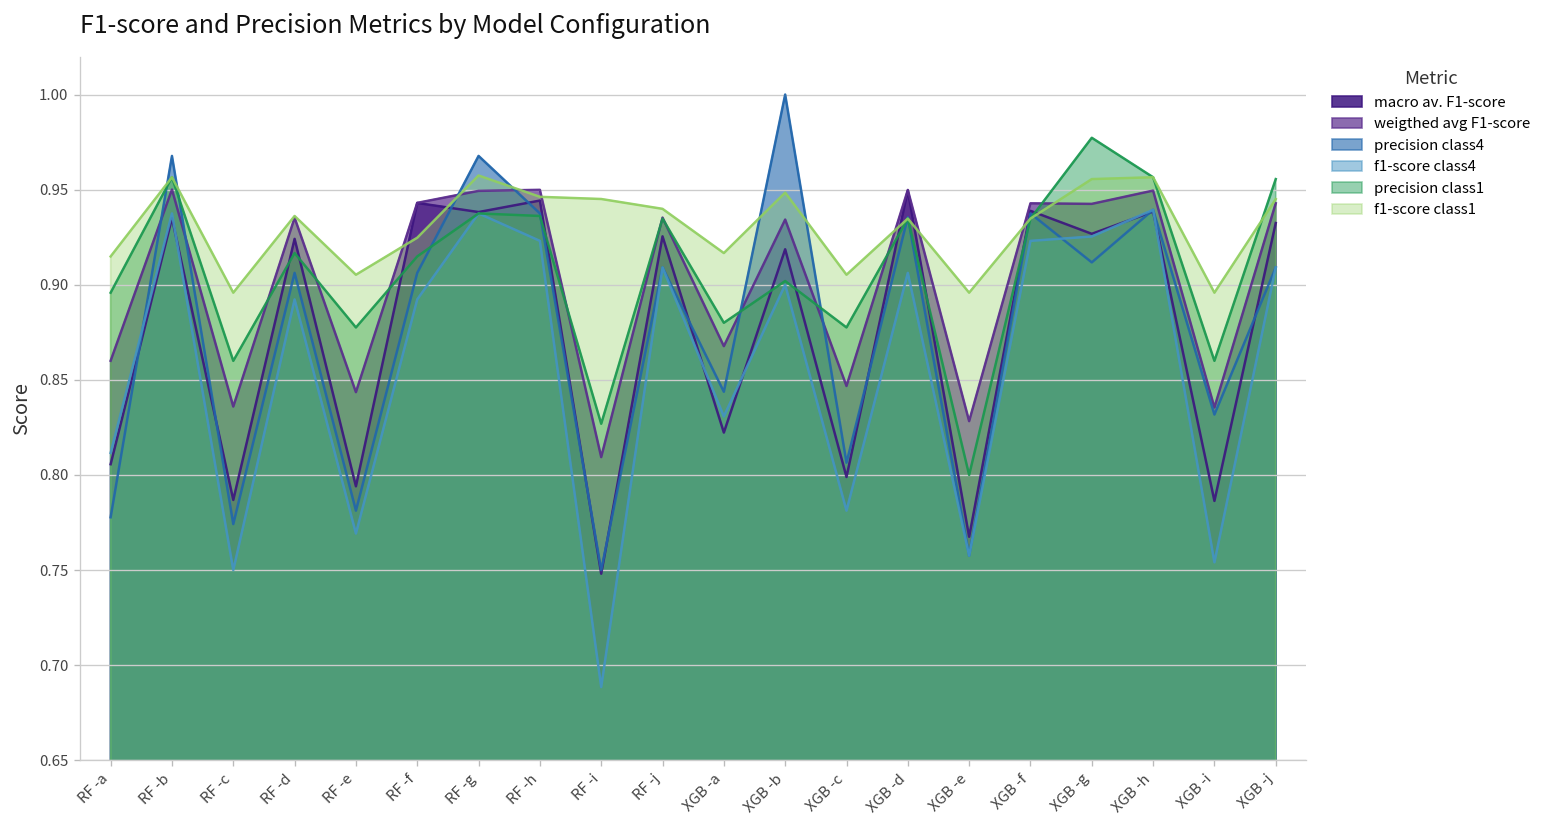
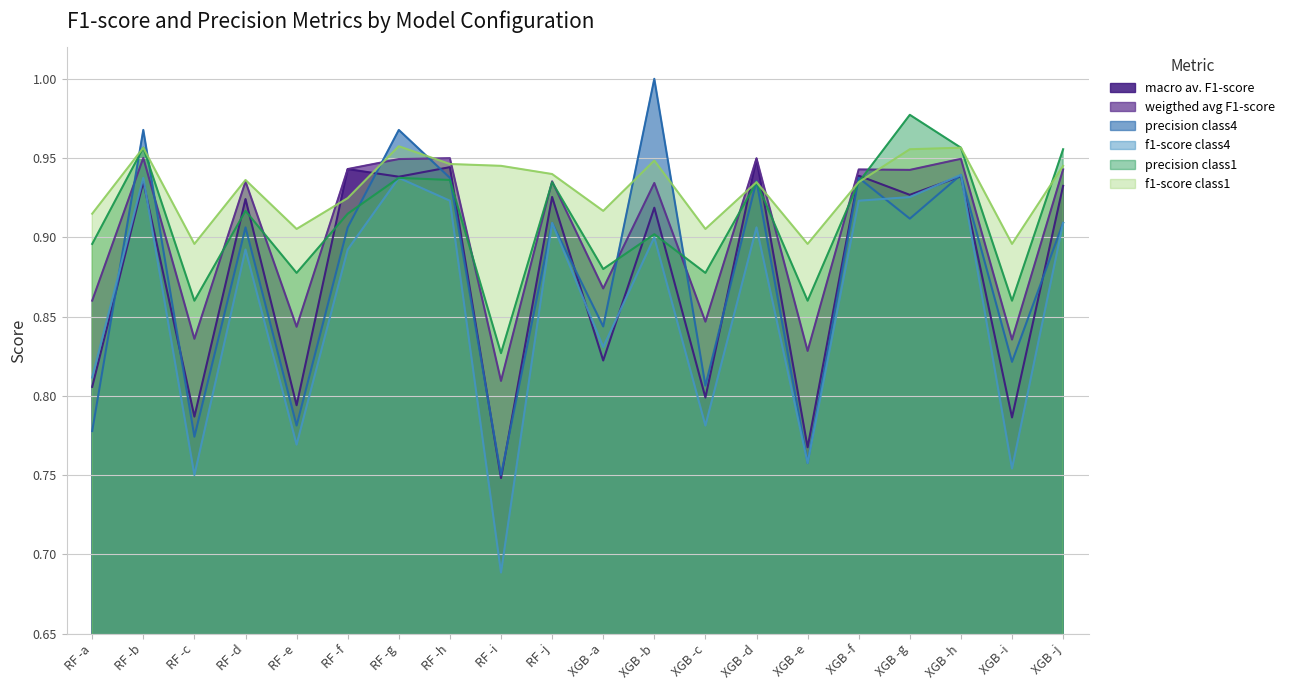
  {
    "precision class4": {
      "RF -a": 0.778,
      "RF -b": 0.968,
      "RF -c": 0.774,
      "RF -d": 0.906,
      "RF -e": 0.781,
      "RF -f": 0.906,
      "RF -g": 0.968,
      "RF -i": 0.750,
      "XGB -a": 0.844,
      "XGB -b": 1.000,
      "XGB -c": 0.806,
      "XGB -g": 0.912,
-     "XGB -i": 0.832
+     "XGB -i": 0.821
    },
    "f1-score class4": {
      "RF -a": 0.812,
      "RF -b": 0.937,
      "RF -c": 0.750,
      "RF -d": 0.892,
      "RF -e": 0.769,
      "RF -f": 0.892,
      "RF -h": 0.923,
      "RF -i": 0.689,
      "XGB -a": 0.831,
      "XGB -b": 0.900,
      "XGB -c": 0.781,
      "XGB -d": 0.906,
      "XGB -f": 0.923,
      "XGB -i": 0.754
    },
    "precision class1": {
      "RF -a": 0.896,
      "RF -c": 0.86,
      "RF -d": 0.917,
      "RF -e": 0.878,
      "RF -f": 0.915,
      "RF -i": 0.827,
      "XGB -a": 0.88,
      "XGB -b": 0.902,
      "XGB -c": 0.878,
-     "XGB -e": 0.80,
+     "XGB -e": 0.86,
      "XGB -g": 0.977,
      "XGB -i": 0.86,
      "XGB -j": 0.956
    },
    "f1-score class1": {
      "RF -a": 0.915,
      "RF -c": 0.896,
      "RF -e": 0.905,
      "RF -f": 0.925,
      "RF -g": 0.957,
      "RF -h": 0.946,
      "RF -i": 0.945,
      "RF -j": 0.940,
      "XGB -a": 0.917,
      "XGB -b": 0.948,
      "XGB -c": 0.905,
      "XGB -e": 0.896,
      "XGB -g": 0.956,
      "XGB -i": 0.896,
      "XGB -j": 0.945
    }
  }
